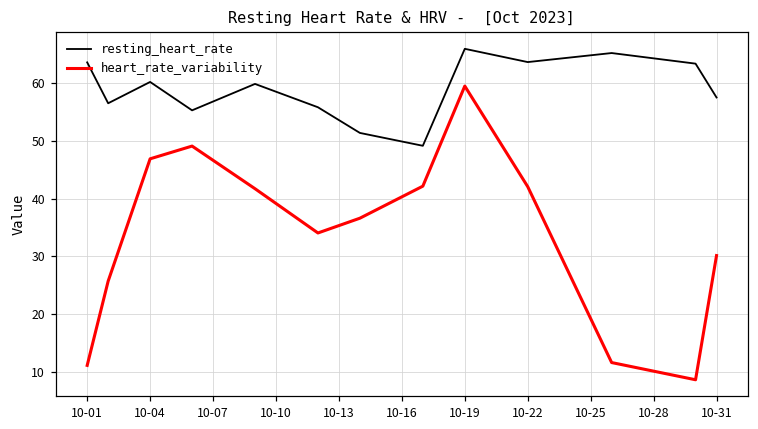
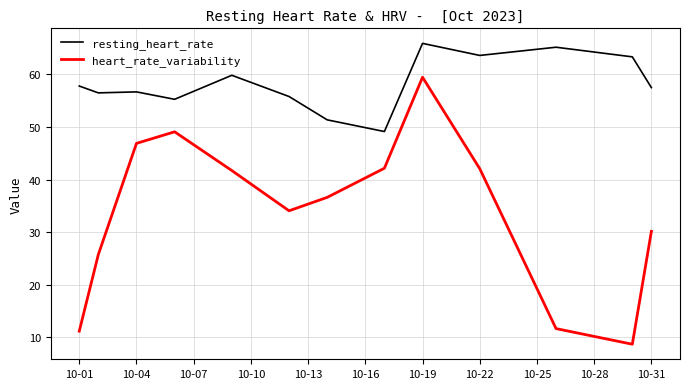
  {
    "resting_heart_rate": {
-     "10-01": 64,
-     "10-04": 60,
+     "10-01": 58,
+     "10-04": 57,
      "10-19": 66,
      "10-22": 64,
      "10-31": 57
    },
    "heart_rate_variability": {
      "10-01": 11,
      "10-04": 47,
      "10-19": 59,
      "10-22": 42,
      "10-31": 30
    }
  }
